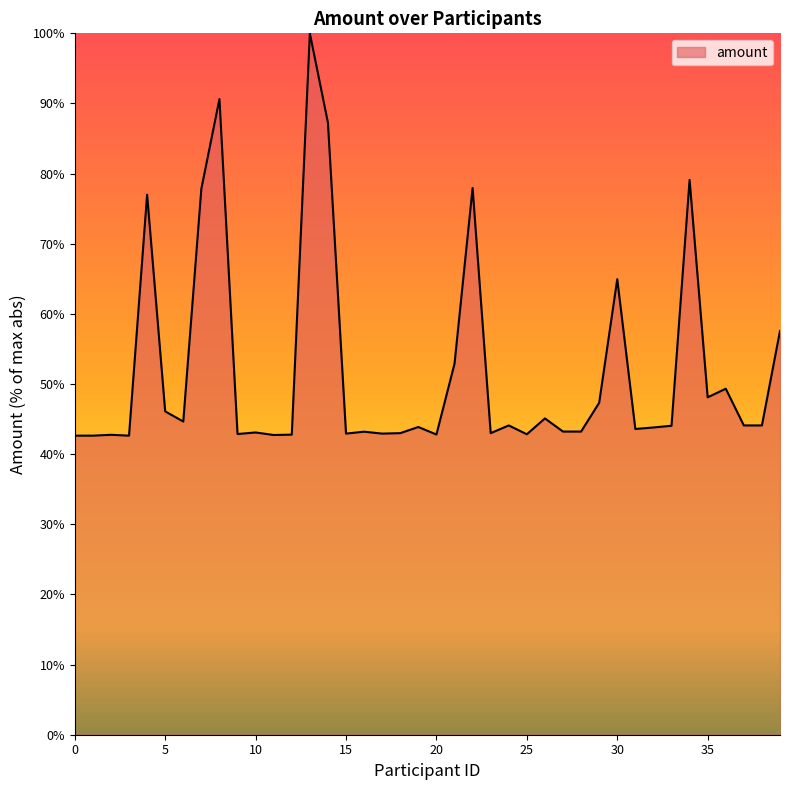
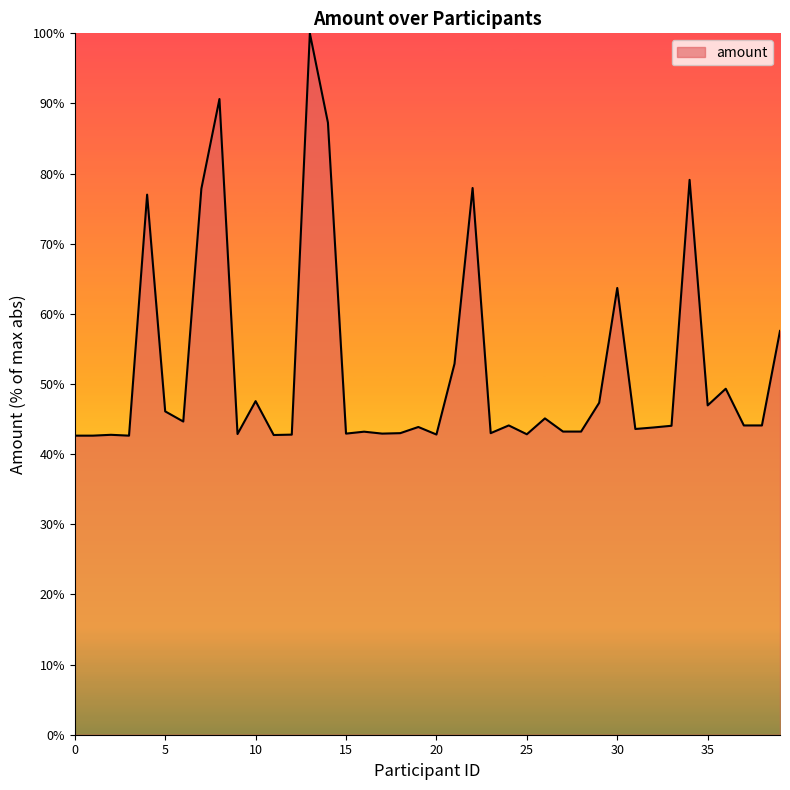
  {
    "0": "43%",
    "5": "46%",
-   "10": "43%",
+   "10": "48%",
    "15": "43%",
    "20": "43%",
    "25": "43%",
-   "30": "65%",
-   "35": "48%"
+   "30": "64%",
+   "35": "47%"
  }
